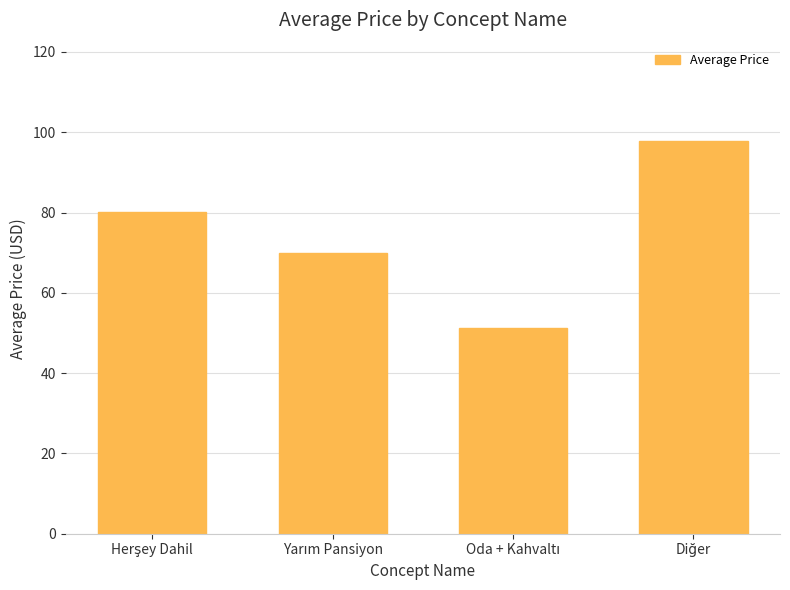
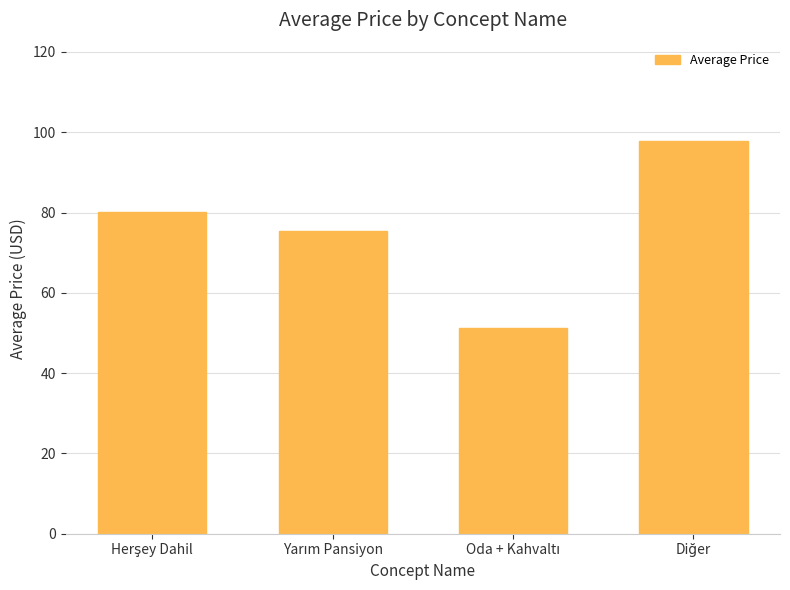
  {
    "Herşey Dahil": 80,
-   "Yarım Pansiyon": 70,
+   "Yarım Pansiyon": 75,
    "Oda + Kahvaltı": 51,
    "Diğer": 98
  }
